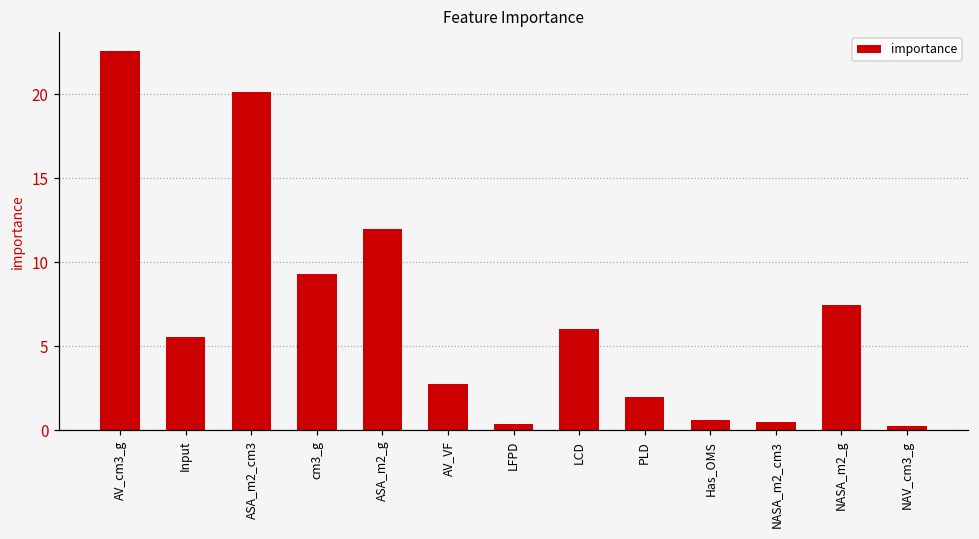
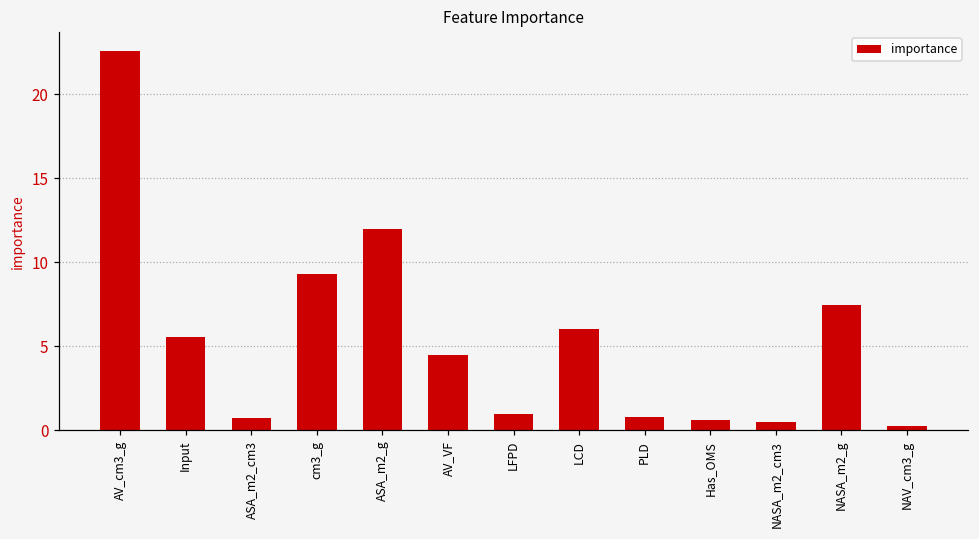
  {
    "AV_cm3_g": 22.6,
    "Input": 5.5,
-   "ASA_m2_cm3": 20.1,
+   "ASA_m2_cm3": 0.8,
    "cm3_g": 9.3,
    "ASA_m2_g": 12.0,
-   "AV_VF": 2.7,
-   "LFPD": 0.4,
+   "AV_VF": 4.5,
+   "LFPD": 1.0,
    "LCD": 6.1,
-   "PLD": 2.0,
+   "PLD": 0.8,
    "Has_OMS": 0.6,
    "NASA_m2_cm3": 0.5,
    "NASA_m2_g": 7.4,
    "NAV_cm3_g": 0.2
  }
